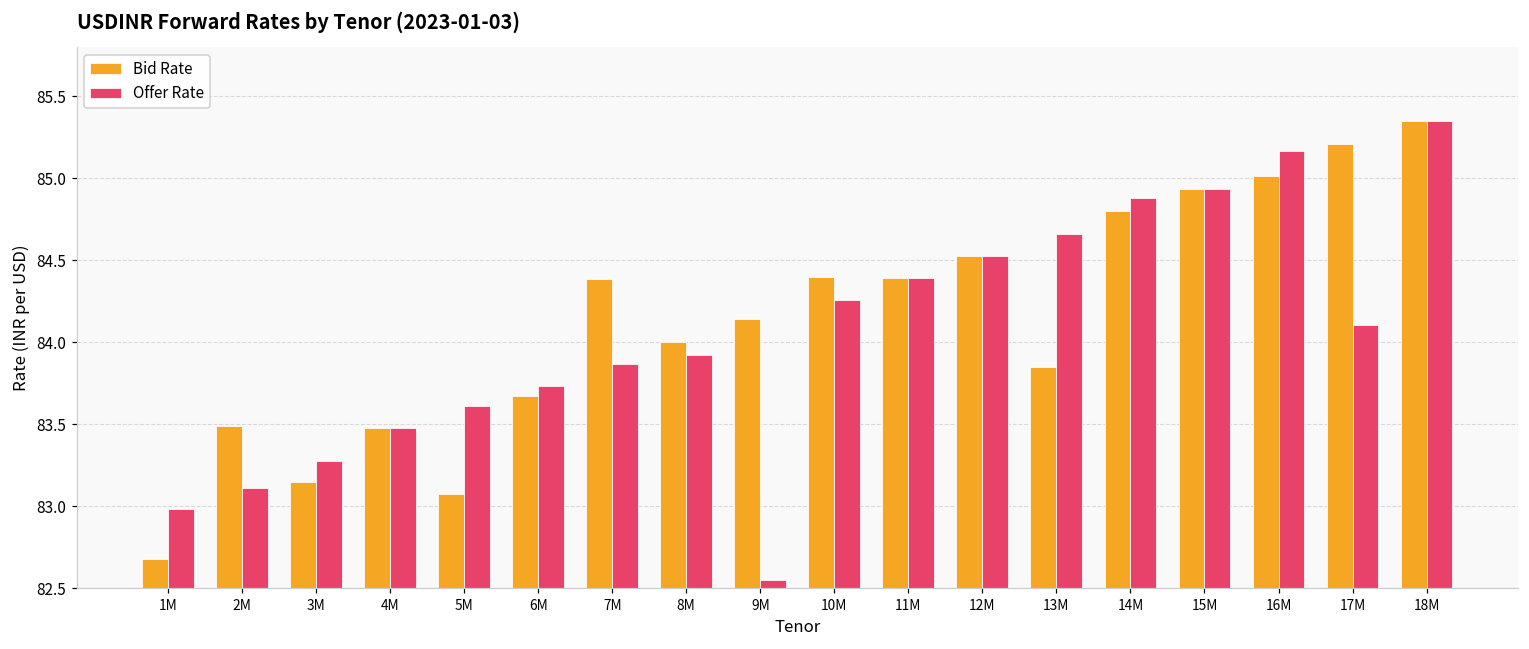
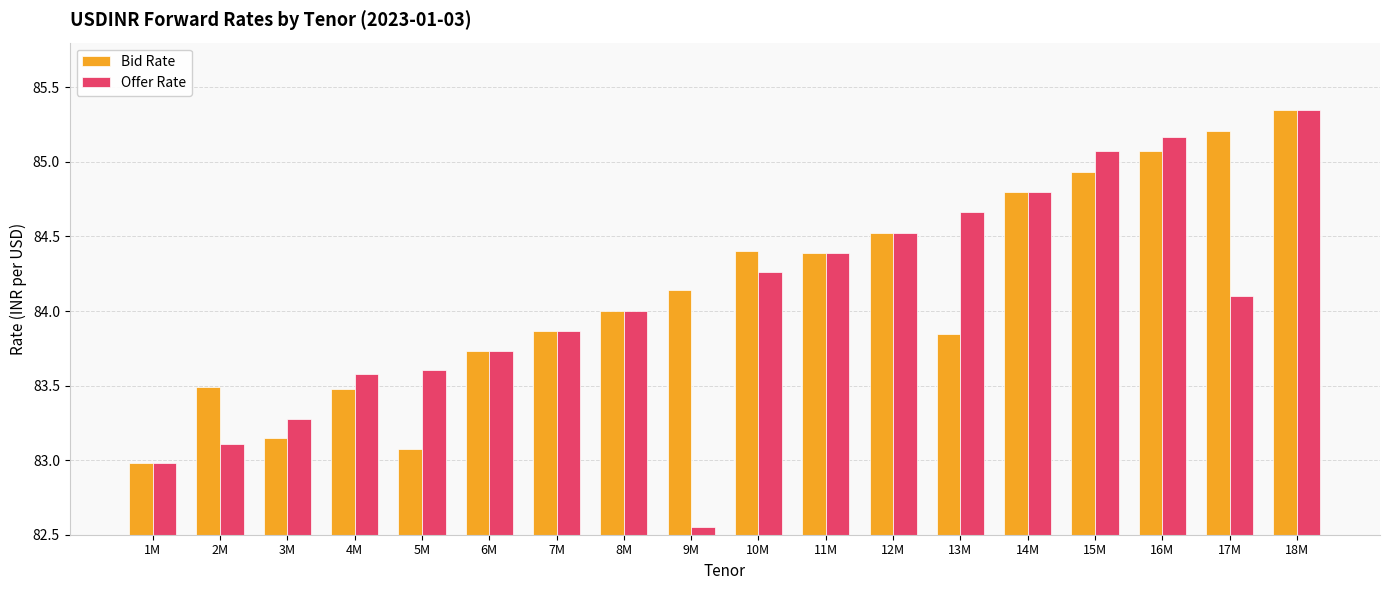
  {
    "Bid Rate": {
-     "1M": 82.68,
+     "1M": 82.98,
      "2M": 83.49,
      "3M": 83.15,
      "4M": 83.48,
      "5M": 83.07,
-     "6M": 83.67,
-     "7M": 84.38,
+     "6M": 83.73,
+     "7M": 83.86,
      "8M": 84.00,
      "9M": 84.14,
      "10M": 84.40,
      "11M": 84.39,
      "12M": 84.53,
      "13M": 83.85,
      "14M": 84.80,
      "15M": 84.94,
-     "16M": 85.01,
+     "16M": 85.07,
      "17M": 85.21,
      "18M": 85.35
    },
    "Offer Rate": {
      "1M": 82.98,
      "2M": 83.11,
      "3M": 83.27,
-     "4M": 83.48,
+     "4M": 83.58,
      "5M": 83.61,
      "6M": 83.73,
      "7M": 83.86,
-     "8M": 83.92,
+     "8M": 84.00,
      "9M": 82.55,
      "10M": 84.26,
      "11M": 84.39,
      "12M": 84.53,
      "13M": 84.66,
-     "14M": 84.88,
-     "15M": 84.94,
+     "14M": 84.80,
+     "15M": 85.07,
      "16M": 85.16,
      "17M": 84.10,
      "18M": 85.35
    }
  }
